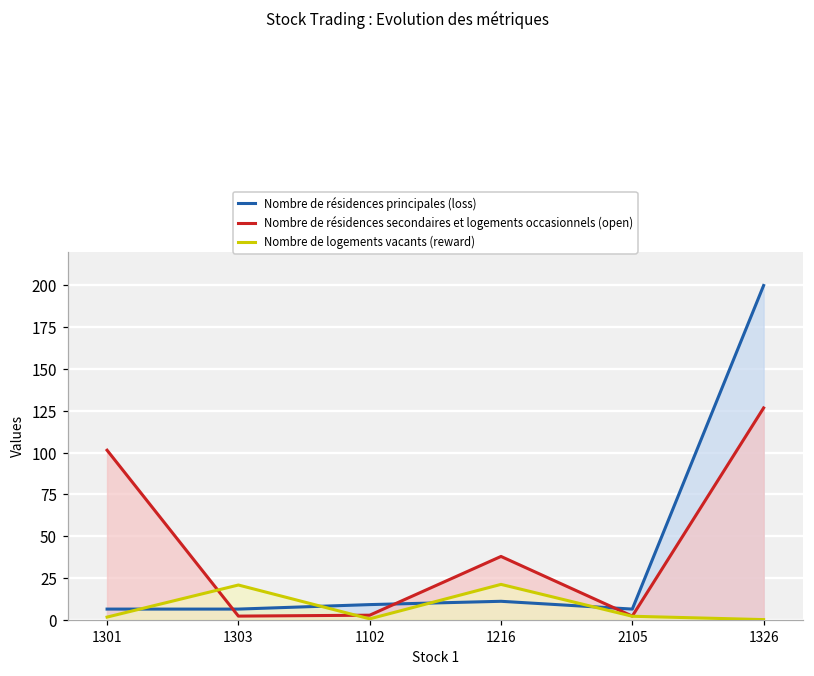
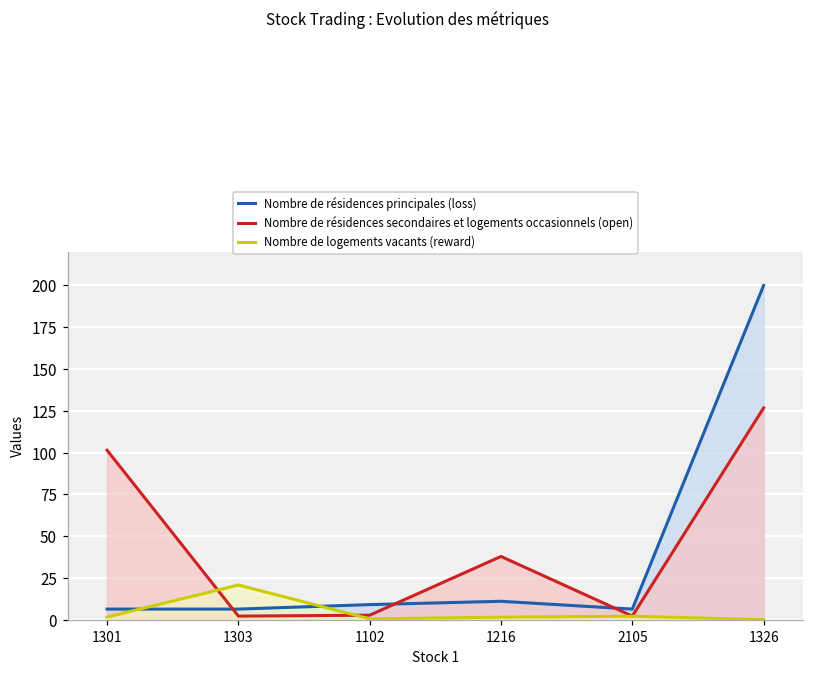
  {
    "Nombre de résidences principales (loss)": {
      "1301": 6,
      "1303": 6,
      "1102": 9,
      "1216": 11,
      "2105": 6,
      "1326": 200
    },
    "Nombre de résidences secondaires et logements occasionnels (open)": {
      "1301": 101,
      "1303": 2,
      "1102": 3,
      "1216": 38,
      "1326": 127
    },
    "Nombre de logements vacants (reward)": {
      "1301": 2,
      "1303": 21,
      "1102": 0,
-     "1216": 21,
+     "1216": 1,
      "1326": 0
    }
  }
